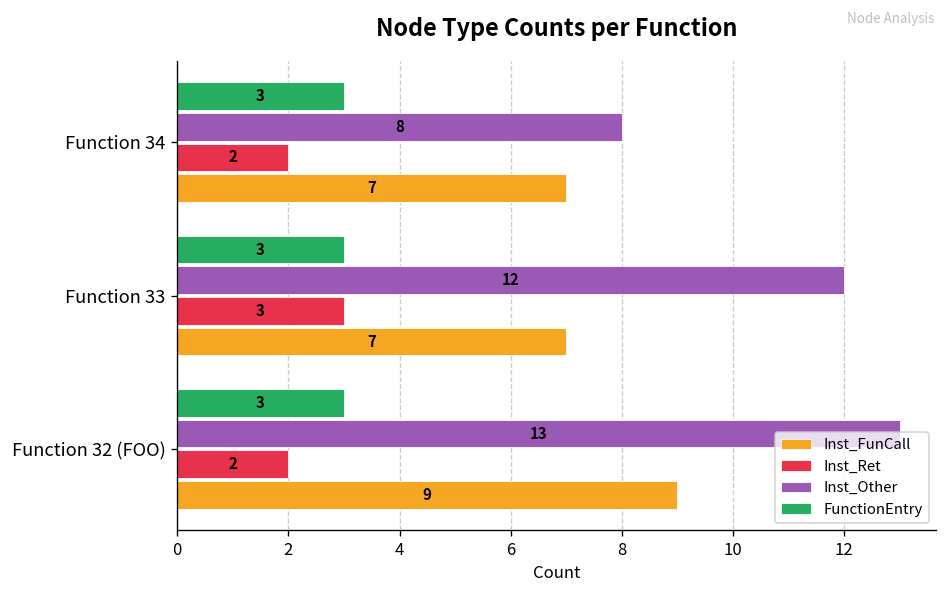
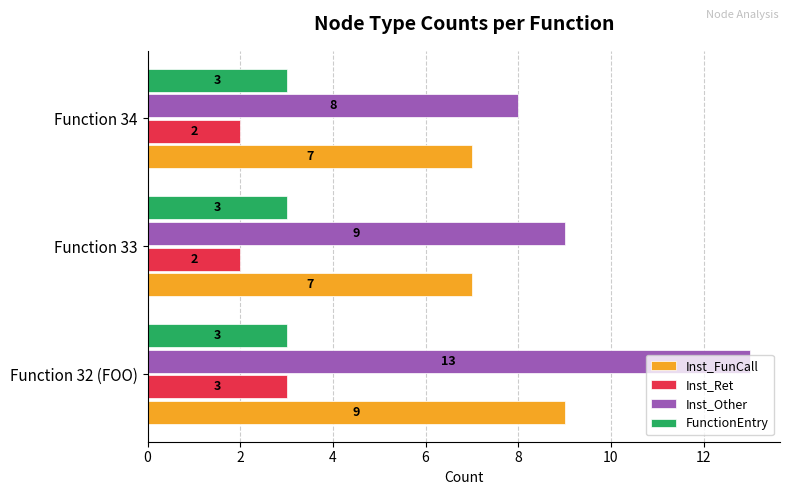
  {
    "Inst_FunCall": {
      "Function 34": 7,
      "Function 33": 7,
      "Function 32 (FOO)": 9
    },
    "Inst_Ret": {
      "Function 34": 2,
-     "Function 33": 3,
-     "Function 32 (FOO)": 2
+     "Function 33": 2,
+     "Function 32 (FOO)": 3
    },
    "Inst_Other": {
      "Function 34": 8,
-     "Function 33": 12
+     "Function 33": 9
    },
    "FunctionEntry": {
      "Function 34": 3,
      "Function 33": 3,
      "Function 32 (FOO)": 3
    }
  }
